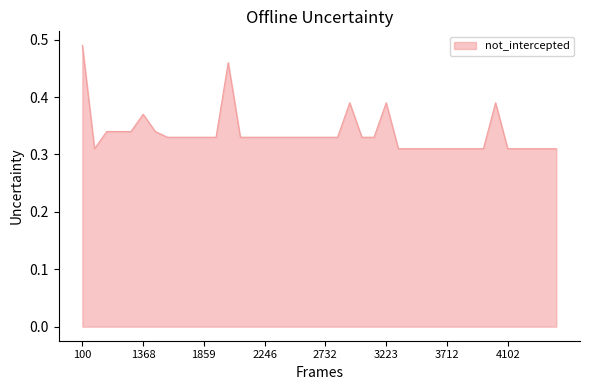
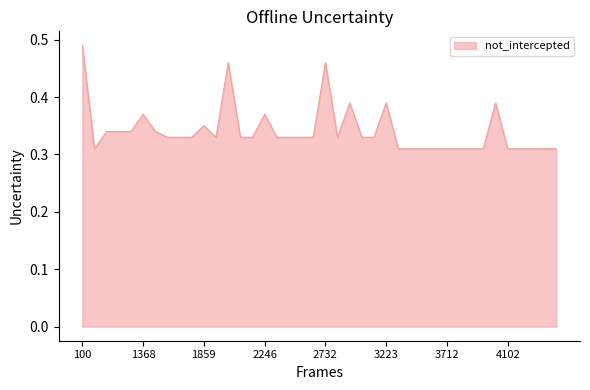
  {
    "100": 0.49,
    "1368": 0.37,
-   "1859": 0.33,
-   "2246": 0.33,
-   "2732": 0.33,
+   "1859": 0.35,
+   "2246": 0.37,
+   "2732": 0.46,
    "3223": 0.39,
    "3712": 0.31,
    "4102": 0.31
  }
